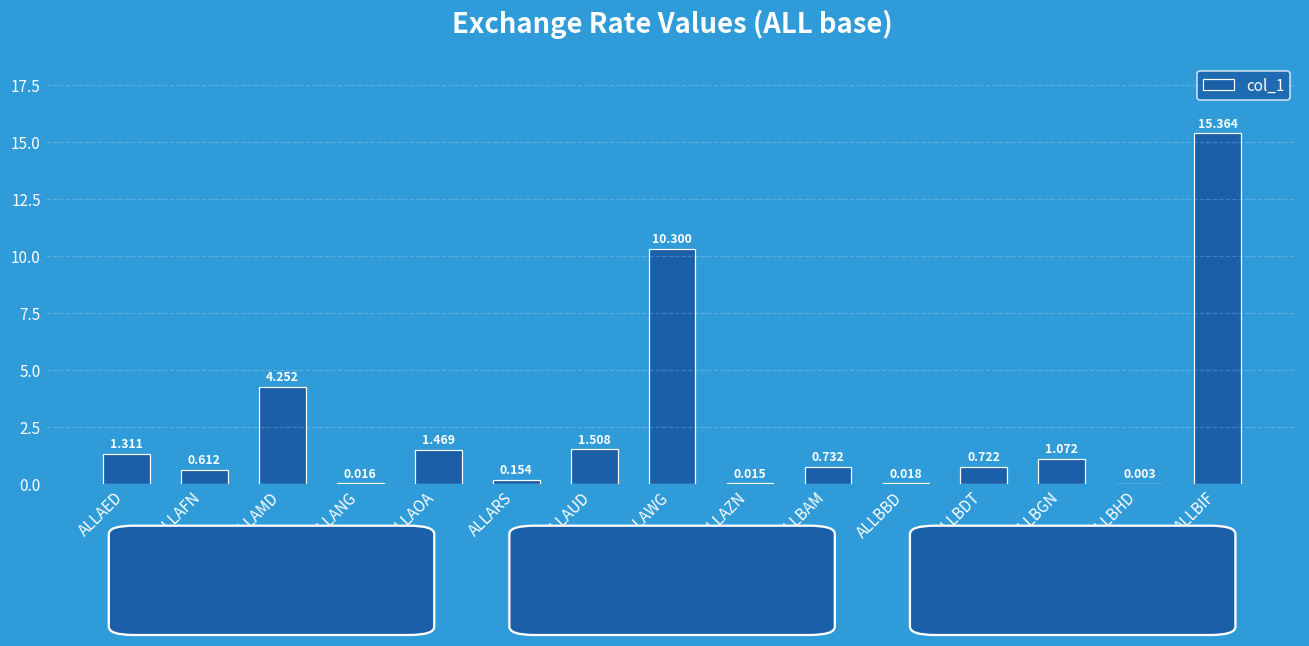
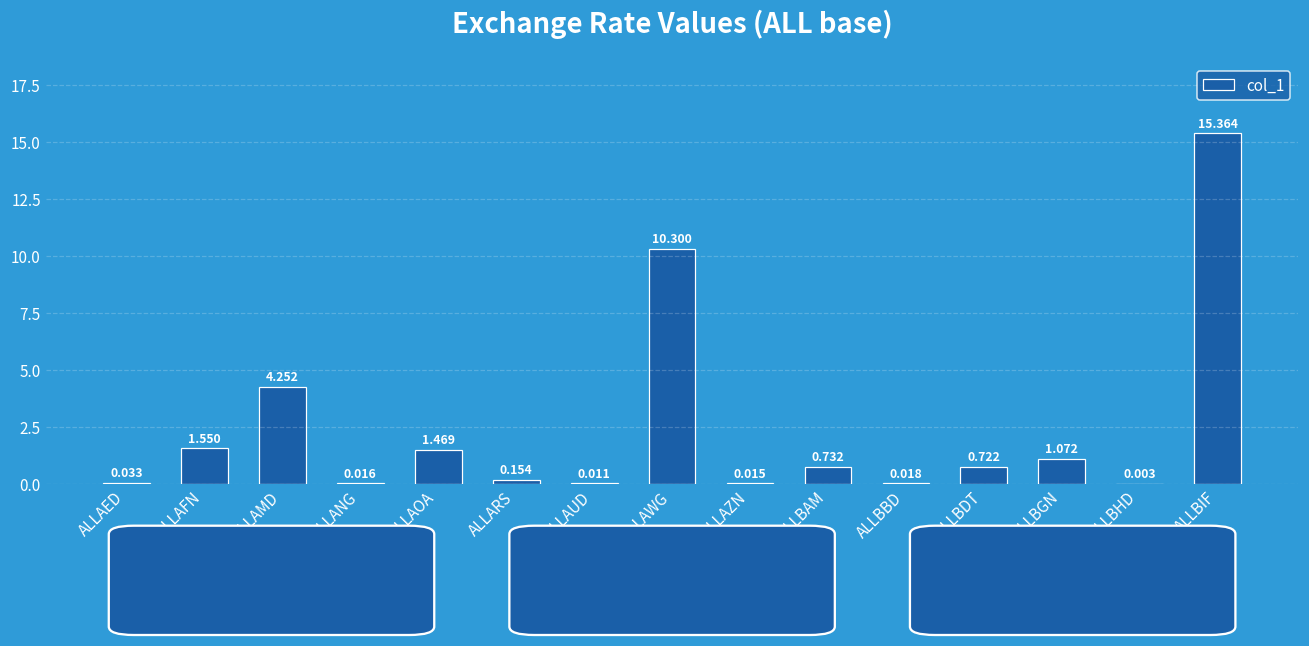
  {
-   "ALLAED": 1.311,
-   "ALLAFN": 0.612,
+   "ALLAED": 0.033,
+   "ALLAFN": 1.550,
    "ALLAMD": 4.252,
    "ALLANG": 0.016,
    "ALLAOA": 1.469,
    "ALLARS": 0.154,
-   "ALLAUD": 1.508,
+   "ALLAUD": 0.011,
    "ALLAWG": 10.300,
    "ALLAZN": 0.015,
    "ALLBAM": 0.732,
    "ALLBBD": 0.018,
    "ALLBDT": 0.722,
    "ALLBGN": 1.072,
    "ALLBHD": 0.003,
    "ALLBIF": 15.364
  }
